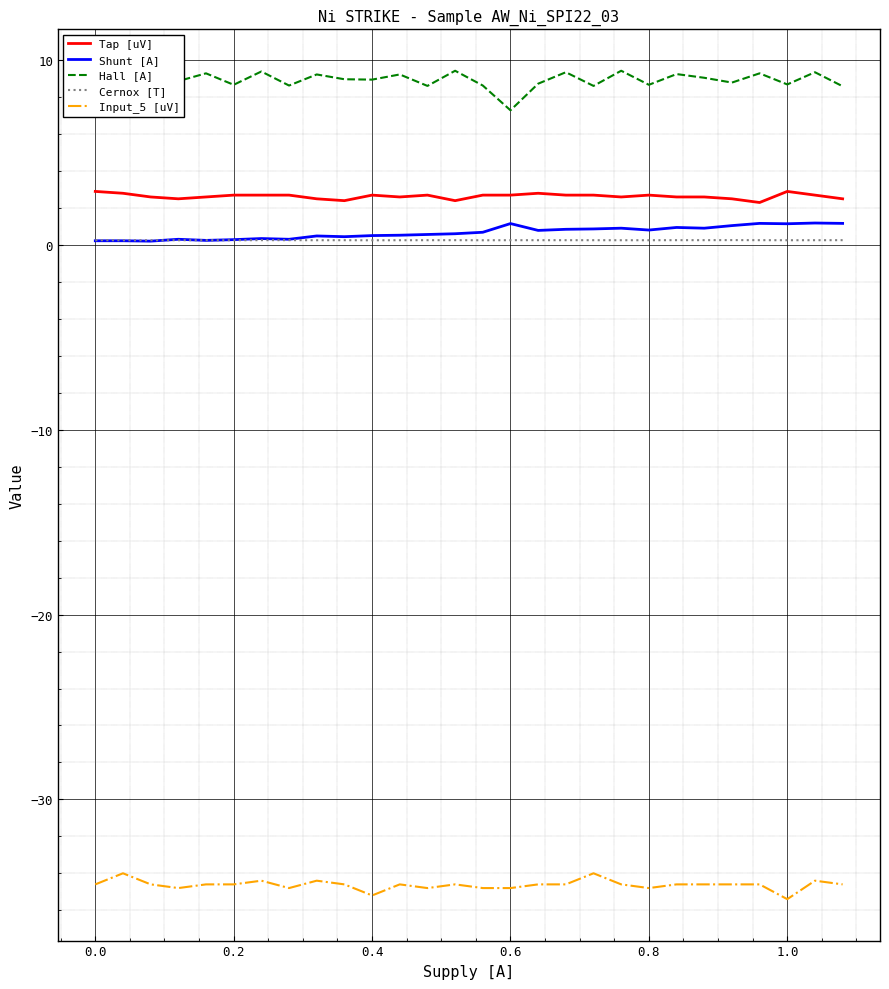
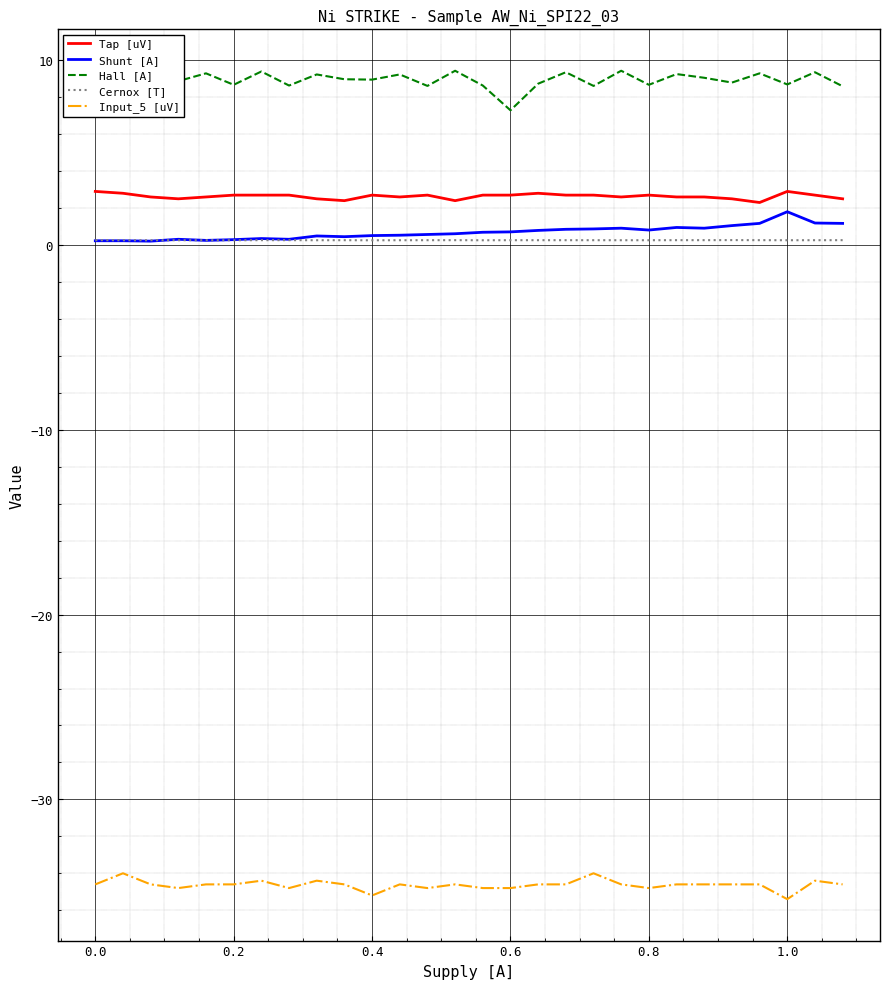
  {
    "Tap [uV]": {
      "0.0": 2.9,
      "0.2": 2.7,
      "0.4": 2.7,
      "0.6": 2.7,
      "0.8": 2.7,
      "1.0": 2.9
    },
    "Shunt [A]": {
      "0.4": 0.5,
-     "0.6": 1.2,
+     "0.6": 0.7,
      "0.8": 0.8,
-     "1.0": 1.2
+     "1.0": 1.8
    },
    "Hall [A]": {
      "0.2": 8.7,
      "0.4": 9.0,
      "0.6": 7.3,
      "0.8": 8.7,
      "1.0": 8.7
    },
    "Cernox [T]": {
      "0.4": 0.3,
      "0.6": 0.3,
      "0.8": 0.3,
      "1.0": 0.3
    },
    "Input_5 [uV]": {
      "0.0": -34.6,
      "0.2": -34.6,
      "0.4": -35.2,
      "0.6": -34.8,
      "0.8": -34.8,
      "1.0": -35.4
    }
  }
